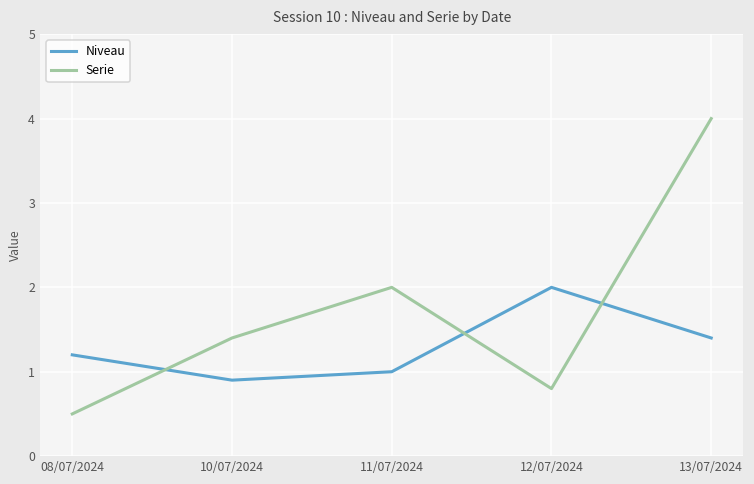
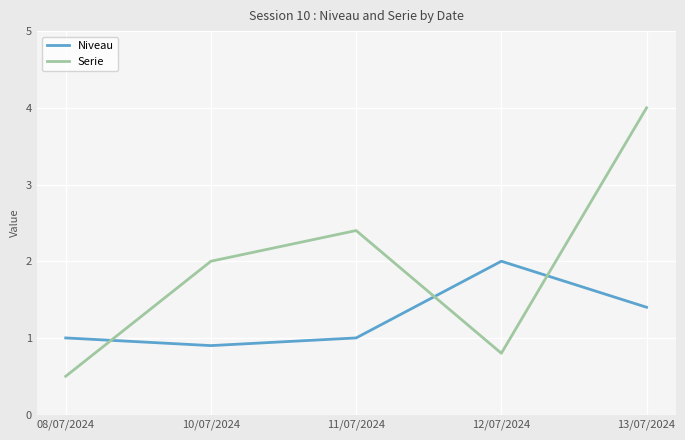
  {
    "Niveau": {
-     "08/07/2024": 1.2,
+     "08/07/2024": 1.0,
      "10/07/2024": 0.9,
      "11/07/2024": 1.0,
      "12/07/2024": 2.0,
      "13/07/2024": 1.4
    },
    "Serie": {
      "08/07/2024": 0.5,
-     "10/07/2024": 1.4,
-     "11/07/2024": 2.0,
+     "10/07/2024": 2.0,
+     "11/07/2024": 2.4,
      "12/07/2024": 0.8,
      "13/07/2024": 4.0
    }
  }
